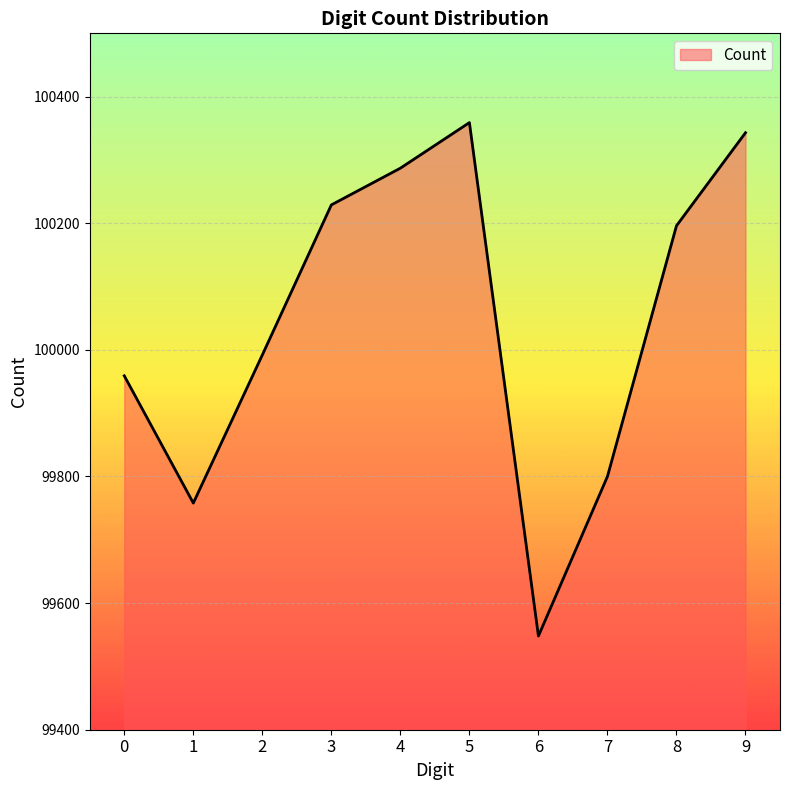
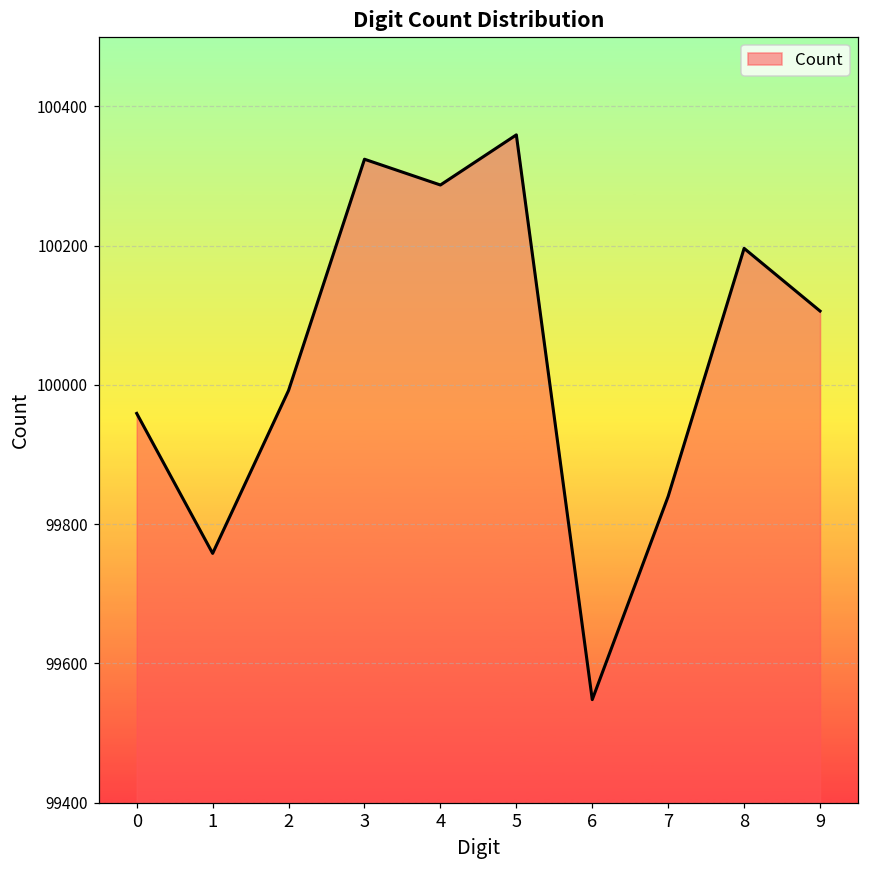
  {
    "0": 99960,
    "1": 99760,
    "2": 99990,
-   "3": 100230,
+   "3": 100320,
    "4": 100290,
    "5": 100360,
    "6": 99550,
-   "7": 99800,
+   "7": 99840,
    "8": 100200,
-   "9": 100340
+   "9": 100110
  }
